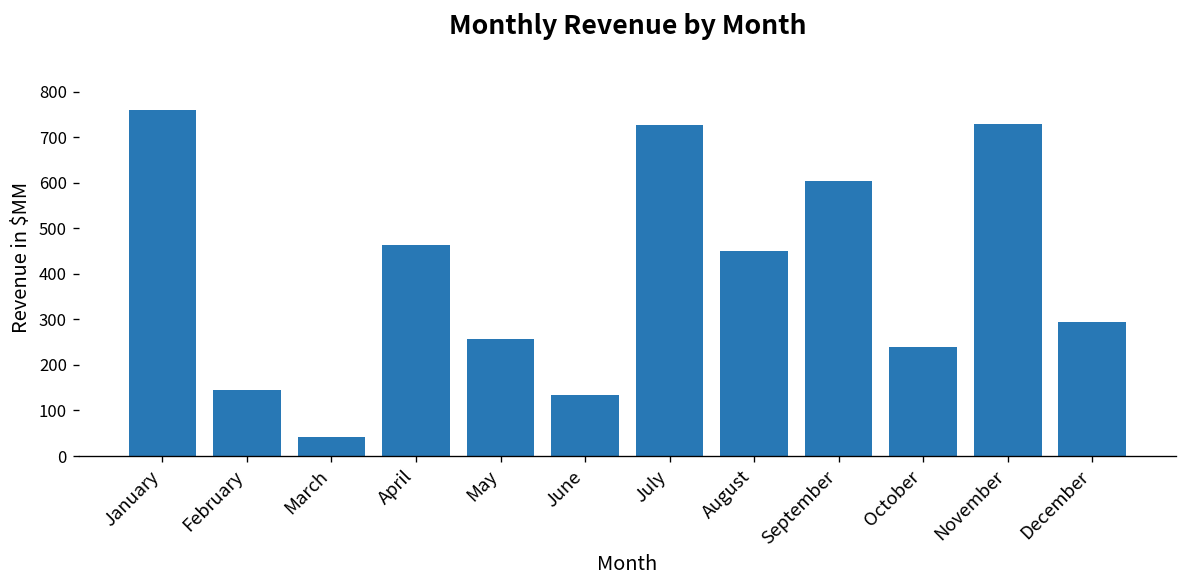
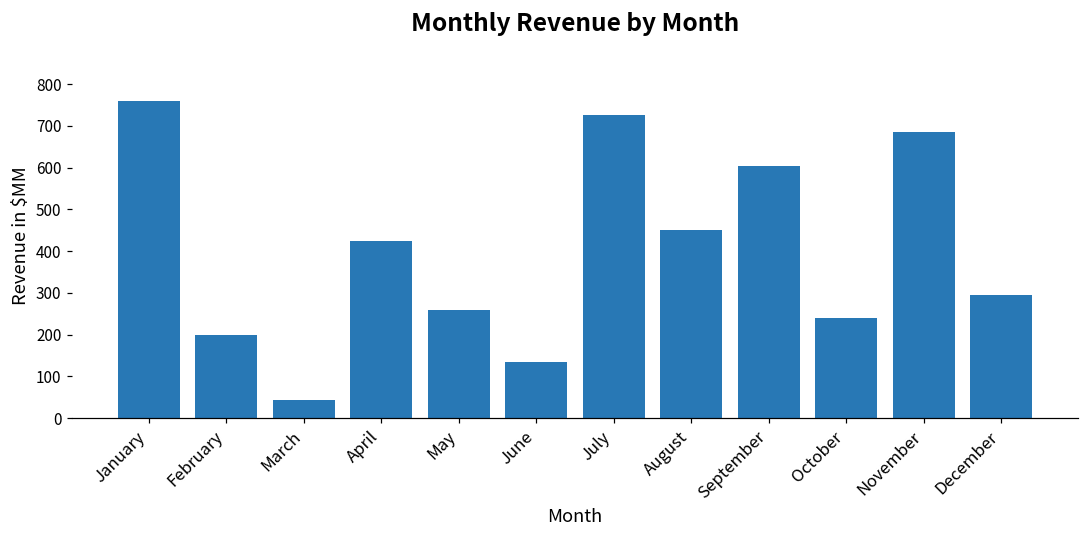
  {
    "January": 760,
-   "February": 150,
+   "February": 200,
    "March": 40,
-   "April": 460,
+   "April": 420,
    "May": 260,
    "June": 140,
    "July": 730,
    "August": 450,
    "September": 610,
    "October": 240,
-   "November": 730,
+   "November": 690,
    "December": 300
  }
